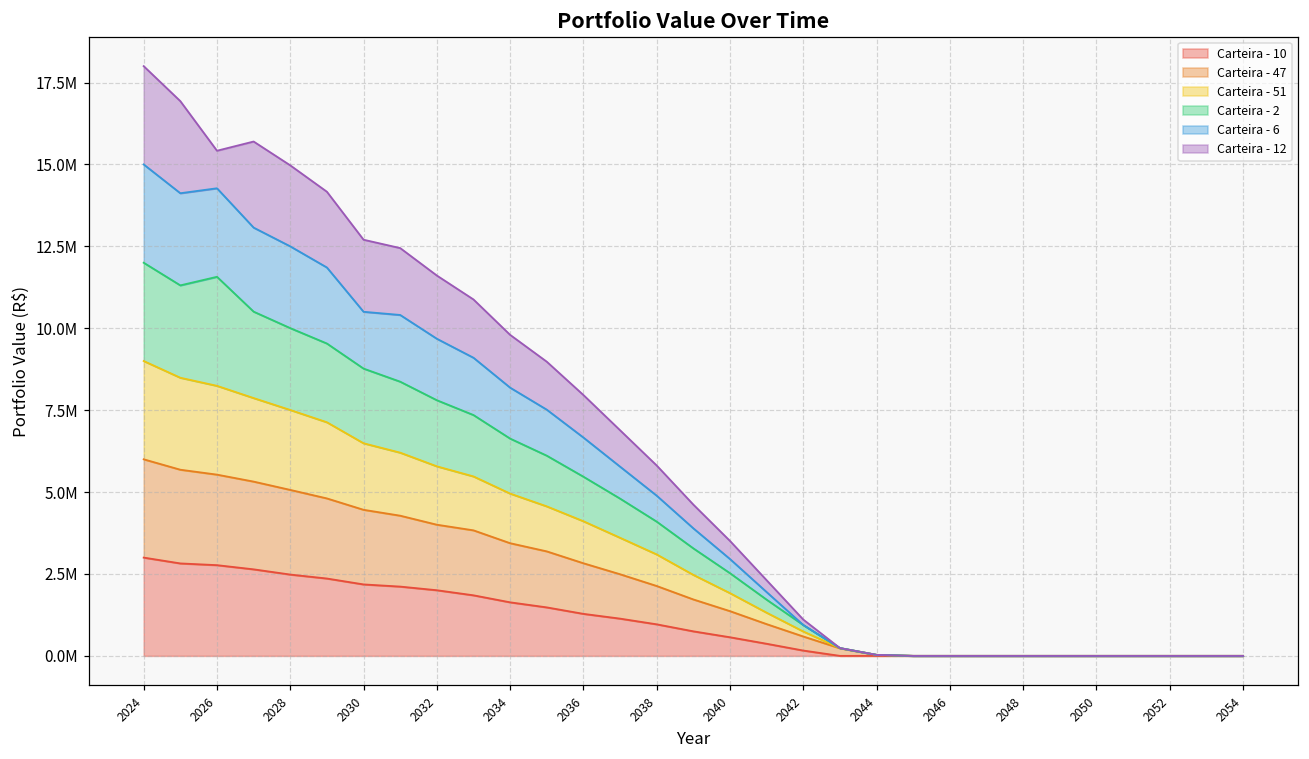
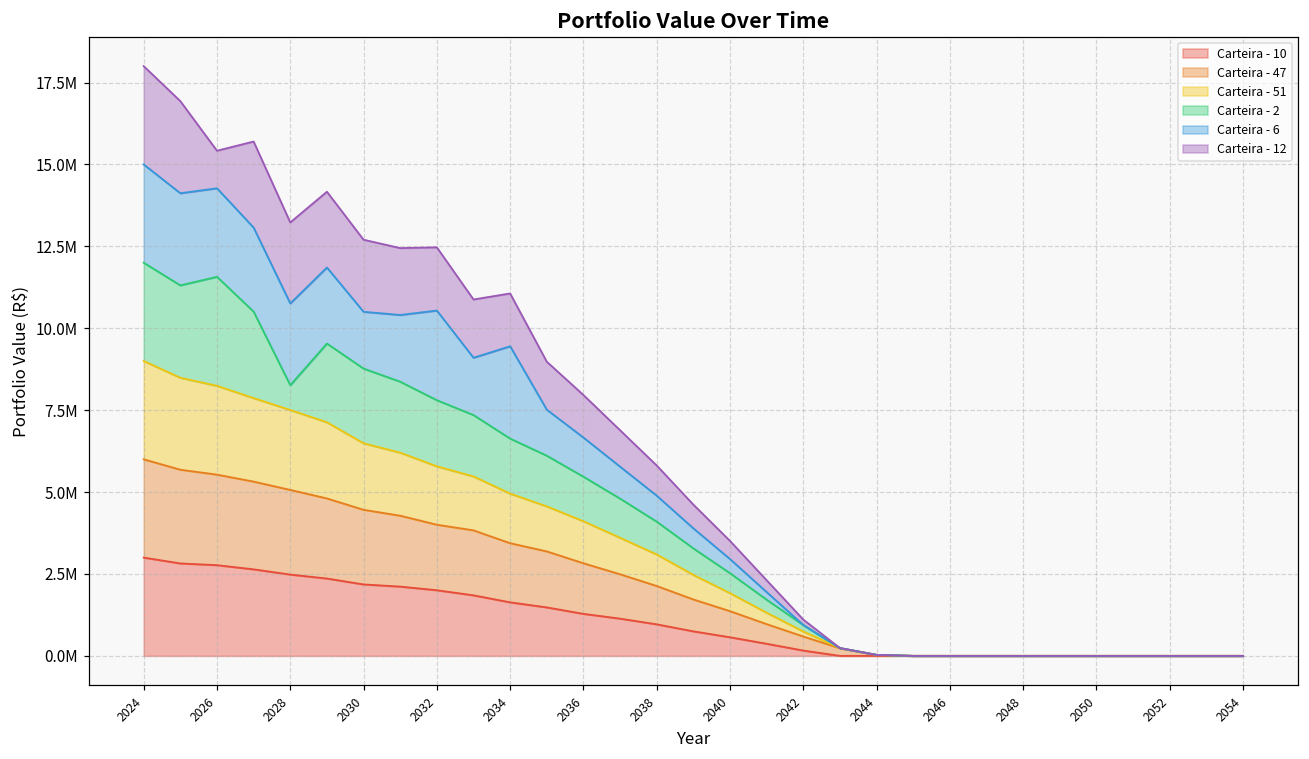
  {
    "Carteira - 2": {
      "2024": 3000000,
      "2026": 3300000,
-     "2028": 2500000,
+     "2028": 800000,
      "2030": 2300000,
      "2032": 2000000,
      "2034": 1700000,
      "2036": 1400000,
      "2038": 1000000,
      "2040": 600000
    },
    "Carteira - 6": {
      "2024": 3000000,
      "2026": 2700000,
      "2028": 2500000,
      "2030": 1700000,
-     "2032": 1900000,
-     "2034": 1600000,
+     "2032": 2700000,
+     "2034": 2800000,
      "2036": 1200000,
      "2038": 800000,
      "2040": 400000
    },
    "Carteira - 12": {
      "2024": 3000000,
      "2026": 1100000,
      "2028": 2500000,
      "2030": 2200000,
      "2032": 1900000,
      "2034": 1600000,
      "2036": 1300000,
      "2038": 900000,
      "2040": 600000,
      "2042": 200000
    }
  }
